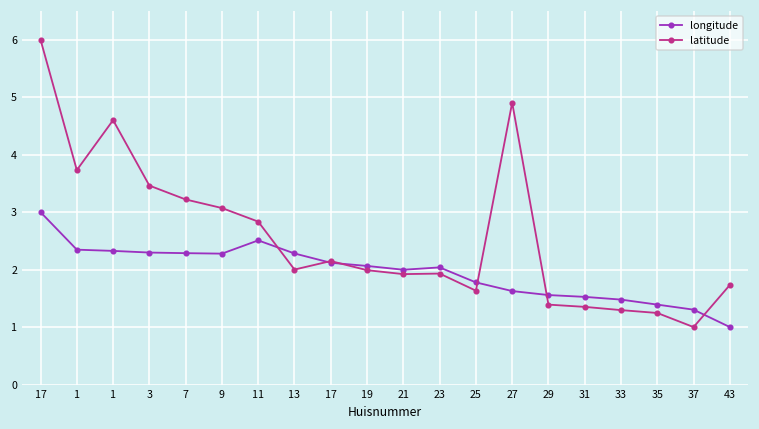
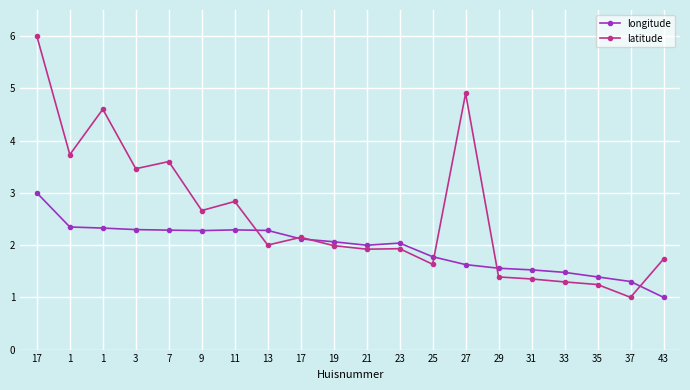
  {
    "longitude": {
      "3": 2.3,
      "7": 2.3,
      "9": 2.3,
-     "11": 2.5,
+     "11": 2.3,
      "13": 2.3,
      "19": 2.1,
      "21": 2.0,
      "23": 2.0,
      "25": 1.8,
      "27": 1.6,
      "29": 1.6,
      "31": 1.5,
      "33": 1.5,
      "35": 1.4,
      "37": 1.3,
      "43": 1.0
    },
    "latitude": {
      "3": 3.5,
-     "7": 3.2,
-     "9": 3.1,
+     "7": 3.6,
+     "9": 2.7,
      "11": 2.8,
      "13": 2.0,
      "19": 2.0,
      "21": 1.9,
      "23": 1.9,
      "25": 1.6,
      "27": 4.9,
      "29": 1.4,
      "31": 1.4,
      "33": 1.3,
      "35": 1.2,
      "37": 1.0,
      "43": 1.7
    }
  }
